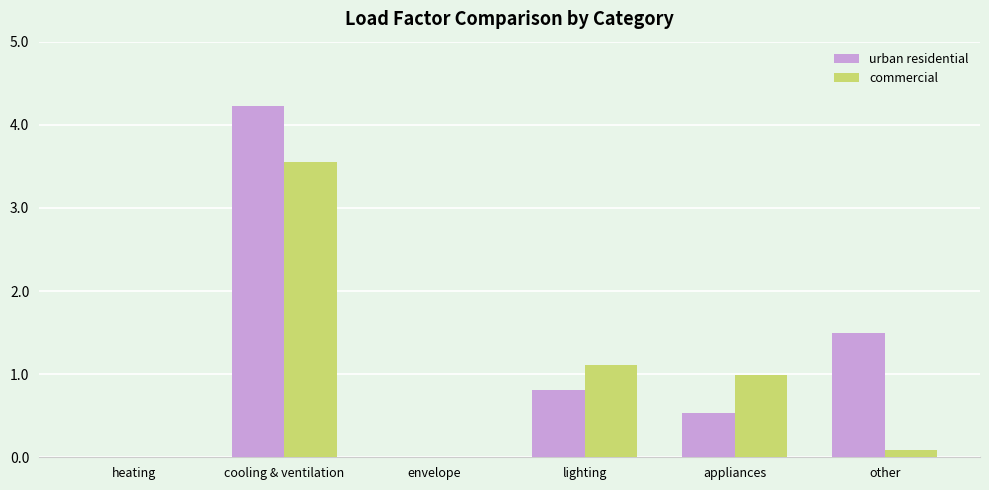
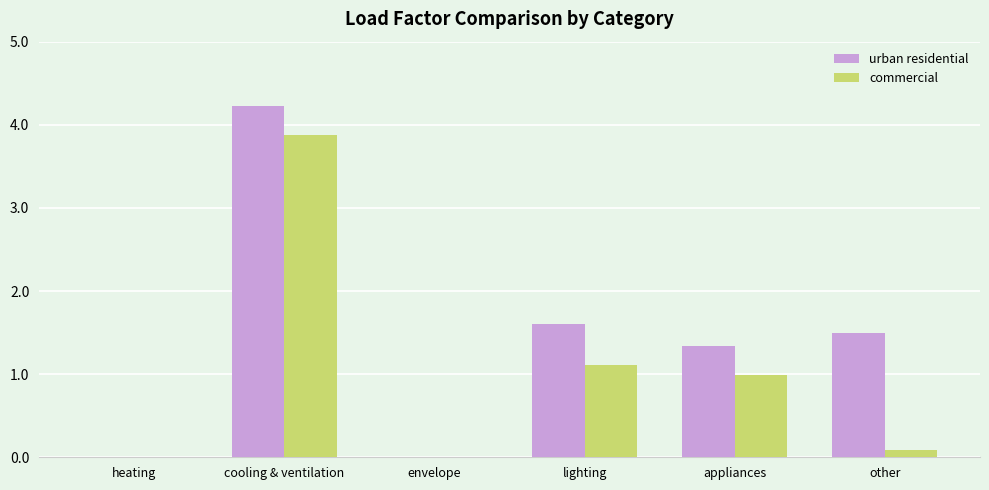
  {
    "urban residential": {
      "heating": 0.0,
      "cooling & ventilation": 4.2,
      "envelope": 0.0,
-     "lighting": 0.8,
-     "appliances": 0.5,
+     "lighting": 1.6,
+     "appliances": 1.3,
      "other": 1.5
    },
    "commercial": {
      "heating": 0.0,
-     "cooling & ventilation": 3.5,
+     "cooling & ventilation": 3.9,
      "envelope": 0.0,
      "lighting": 1.1,
      "appliances": 1.0,
      "other": 0.1
    }
  }
